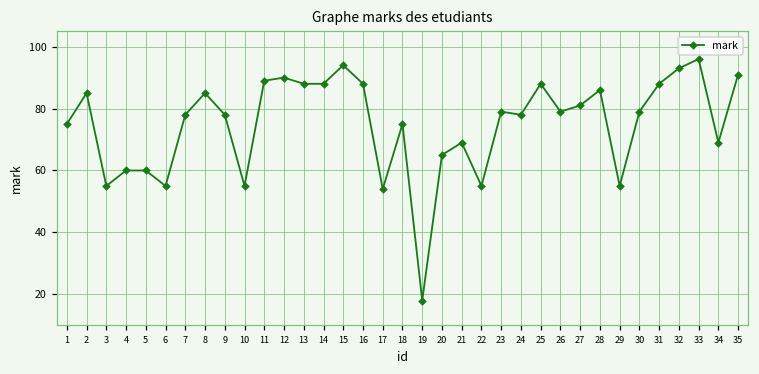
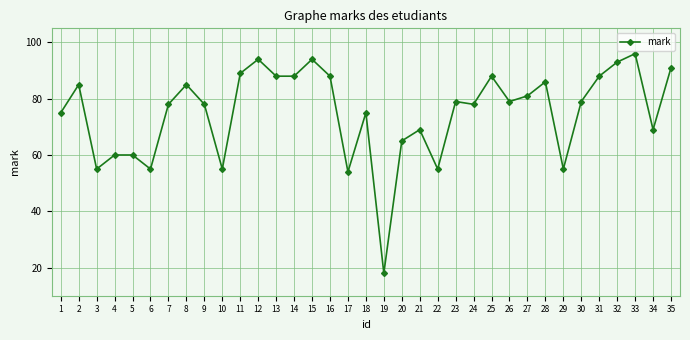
  {
    "1": 75,
    "2": 85,
    "3": 55,
    "4": 60,
    "5": 60,
    "6": 55,
    "7": 78,
    "8": 85,
    "9": 78,
    "10": 55,
    "11": 89,
-   "12": 90,
+   "12": 94,
    "13": 88,
    "14": 88,
    "15": 94,
    "16": 88,
    "17": 54,
    "18": 75,
    "19": 18,
    "20": 65,
    "21": 69,
    "22": 55,
    "23": 79,
    "24": 78,
    "25": 88,
    "26": 79,
    "27": 81,
    "28": 86,
    "29": 55,
    "30": 79,
    "31": 88,
    "32": 93,
    "33": 96,
    "34": 69,
    "35": 91
  }
